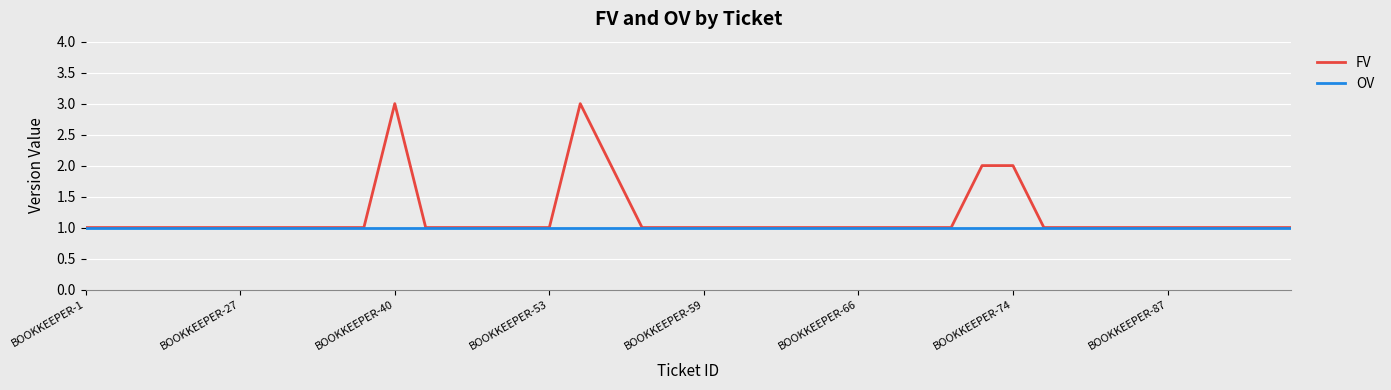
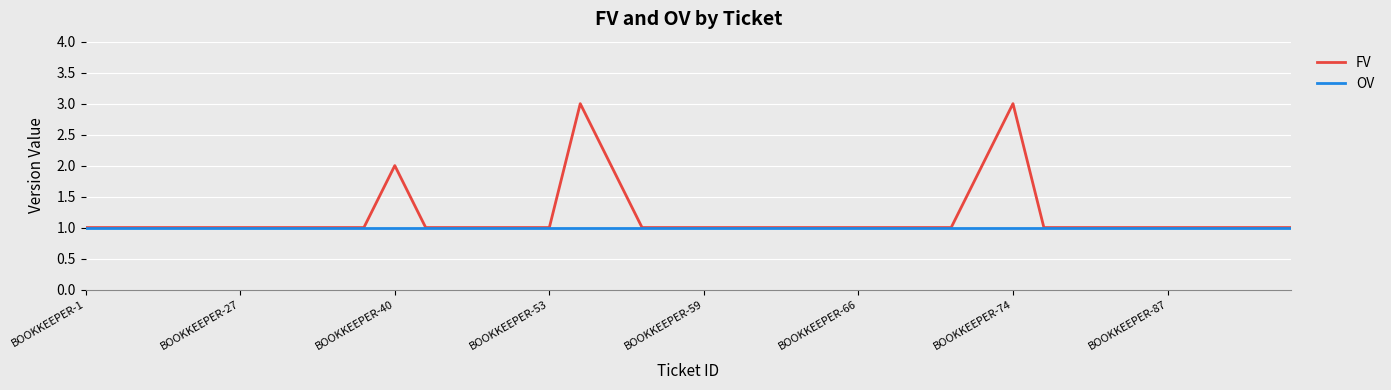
  {
    "FV": {
-     "BOOKKEEPER-40": 3,
-     "BOOKKEEPER-74": 2
+     "BOOKKEEPER-40": 2,
+     "BOOKKEEPER-74": 3
    },
    "OV": {
      "BOOKKEEPER-40": 1,
      "BOOKKEEPER-74": 1
    }
  }
